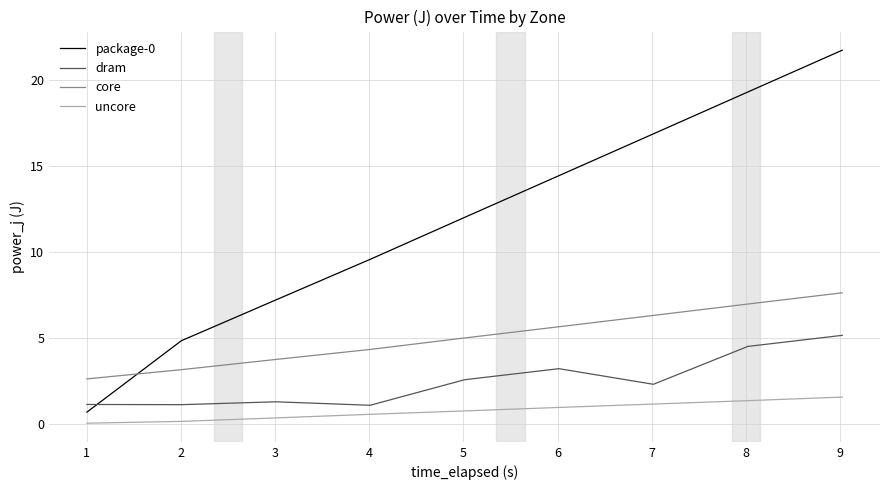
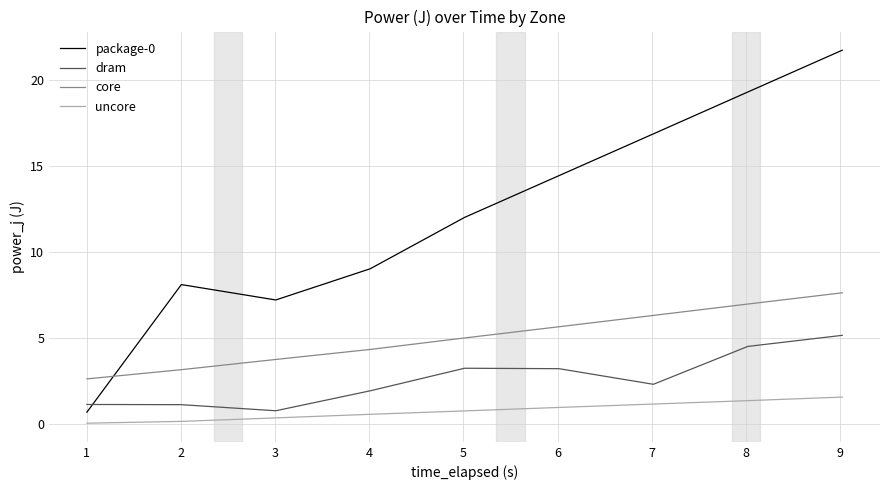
  {
    "package-0": {
      "1": 0.7,
-     "2": 4.8,
+     "2": 8.1,
      "3": 7.2,
-     "4": 9.6,
+     "4": 9.0,
      "5": 12.0,
      "6": 14.4,
      "7": 16.9
    },
    "dram": {
      "1": 1.1,
      "2": 1.1,
-     "3": 1.3,
-     "4": 1.1,
-     "5": 2.6,
+     "3": 0.8,
+     "4": 1.9,
+     "5": 3.2,
      "6": 3.2,
      "7": 2.3
    }
  }
